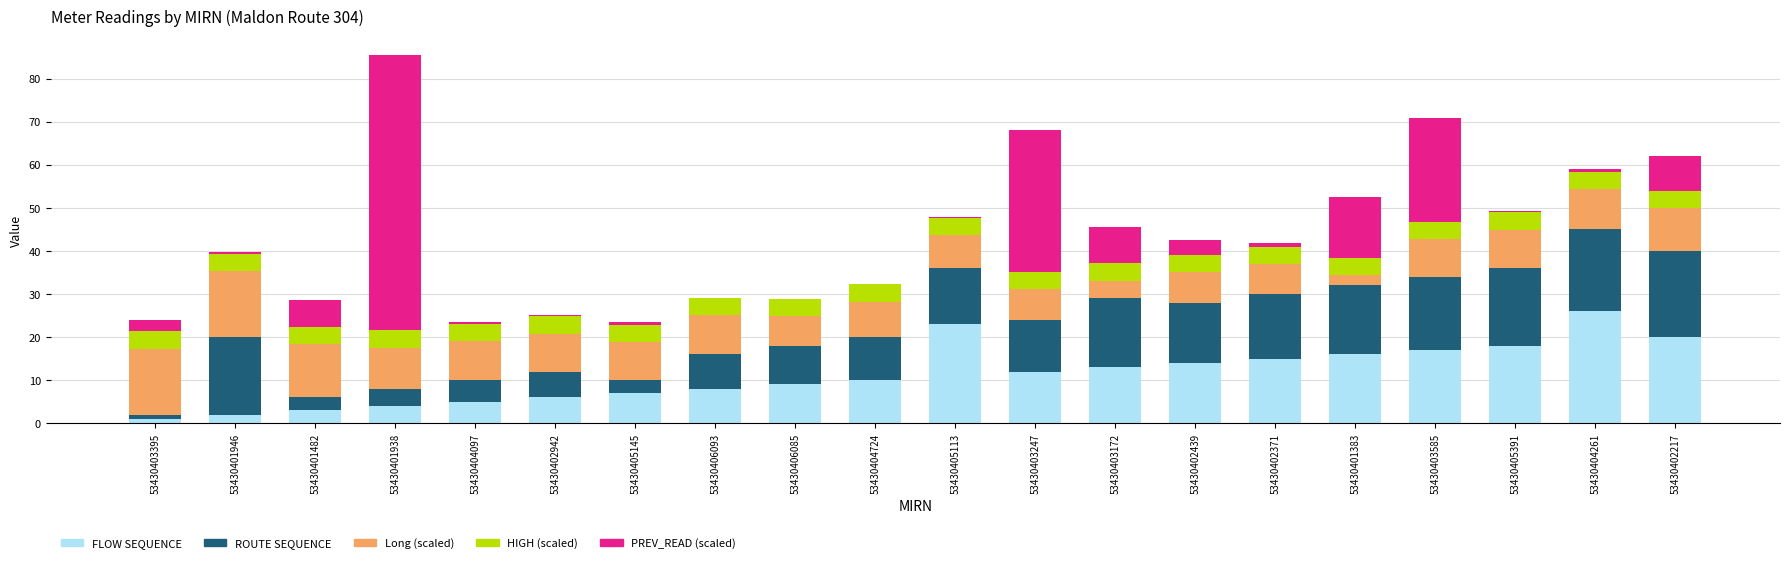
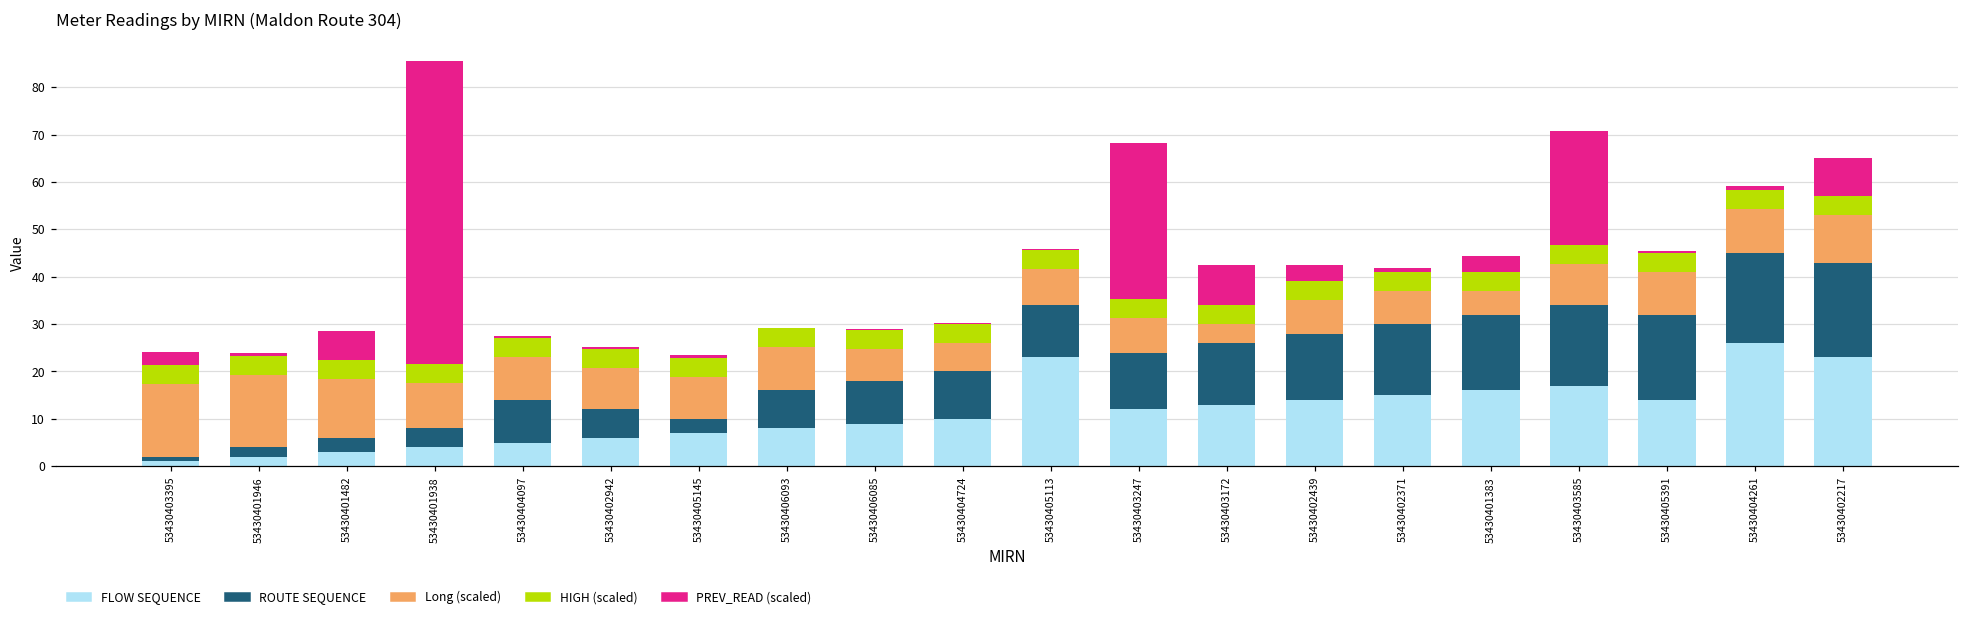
  {
    "FLOW SEQUENCE": {
      "53430403395": 1,
      "53430401946": 2,
      "53430401482": 3,
      "53430401938": 4,
      "53430404097": 5,
      "53430402942": 6,
      "53430405145": 7,
      "53430406093": 8,
      "53430406085": 9,
      "53430404724": 10,
      "53430405113": 23,
      "53430403247": 12,
      "53430403172": 13,
      "53430402439": 14,
      "53430402371": 15,
      "53430401383": 16,
      "53430403585": 17,
-     "53430405391": 18,
+     "53430405391": 14,
      "53430404261": 26,
-     "53430402217": 20
+     "53430402217": 23
    },
    "ROUTE SEQUENCE": {
      "53430403395": 1,
-     "53430401946": 18,
+     "53430401946": 2,
      "53430401482": 3,
      "53430401938": 4,
-     "53430404097": 5,
+     "53430404097": 9,
      "53430402942": 6,
      "53430405145": 3,
      "53430406093": 8,
      "53430406085": 9,
      "53430404724": 10,
-     "53430405113": 13,
+     "53430405113": 11,
      "53430403247": 12,
-     "53430403172": 16,
+     "53430403172": 13,
      "53430402439": 14,
      "53430402371": 15,
      "53430401383": 16,
      "53430403585": 17,
      "53430405391": 18,
      "53430404261": 19,
      "53430402217": 20
    },
    "Long (scaled)": {
      "53430403395": 15,
      "53430401946": 15,
      "53430401482": 12,
      "53430401938": 10,
      "53430404097": 9,
      "53430402942": 9,
      "53430405145": 9,
      "53430406093": 9,
      "53430406085": 7,
-     "53430404724": 8,
+     "53430404724": 6,
      "53430405113": 8,
      "53430403247": 7,
      "53430403172": 4,
      "53430402439": 7,
      "53430402371": 7,
-     "53430401383": 2,
+     "53430401383": 5,
      "53430403585": 9,
      "53430405391": 9,
      "53430404261": 9,
      "53430402217": 10
    },
    "HIGH (scaled)": {
      "53430403395": 4,
      "53430401946": 4,
      "53430401482": 4,
      "53430401938": 4,
      "53430404097": 4,
      "53430402942": 4,
      "53430405145": 4,
      "53430406093": 4,
      "53430406085": 4,
      "53430404724": 4,
      "53430405113": 4,
      "53430403247": 4,
      "53430403172": 4,
      "53430402439": 4,
      "53430402371": 4,
      "53430401383": 4,
      "53430403585": 4,
      "53430405391": 4,
      "53430404261": 4,
      "53430402217": 4
    },
    "PREV_READ (scaled)": {
      "53430403395": 3,
      "53430401482": 6,
      "53430401938": 64,
      "53430405145": 1,
      "53430403247": 33,
      "53430403172": 8,
      "53430402439": 4,
      "53430402371": 1,
-     "53430401383": 14,
+     "53430401383": 3,
      "53430403585": 24,
      "53430404261": 1,
      "53430402217": 8
    }
  }
